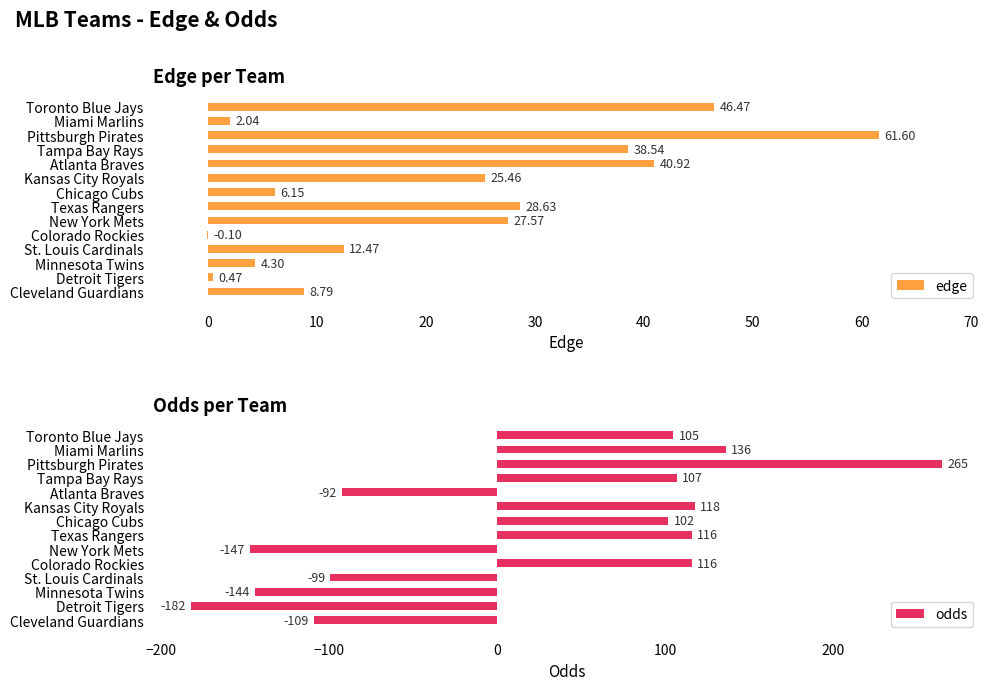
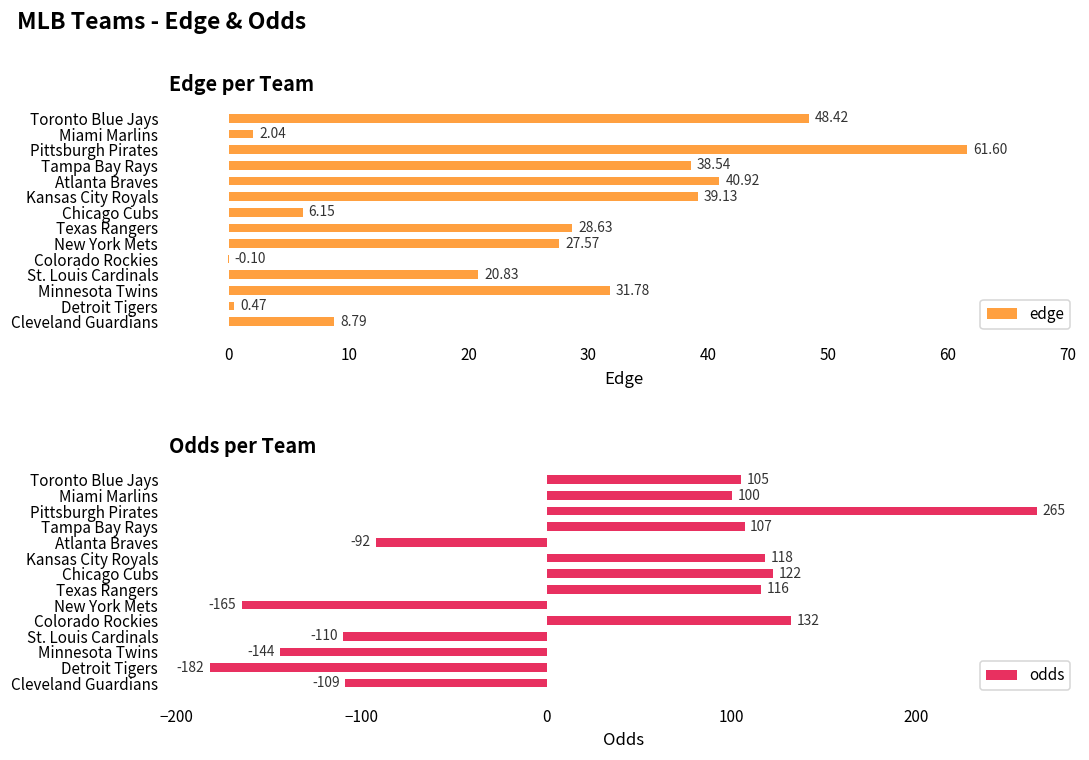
  {
    "Edge per Team": {
-     "Toronto Blue Jays": 46.47,
+     "Toronto Blue Jays": 48.42,
      "Miami Marlins": 2.04,
      "Pittsburgh Pirates": 61.60,
      "Tampa Bay Rays": 38.54,
      "Atlanta Braves": 40.92,
-     "Kansas City Royals": 25.46,
+     "Kansas City Royals": 39.13,
      "Chicago Cubs": 6.15,
      "Texas Rangers": 28.63,
      "New York Mets": 27.57,
      "Colorado Rockies": -0.10,
-     "St. Louis Cardinals": 12.47,
-     "Minnesota Twins": 4.30,
+     "St. Louis Cardinals": 20.83,
+     "Minnesota Twins": 31.78,
      "Detroit Tigers": 0.47,
      "Cleveland Guardians": 8.79
    },
    "Odds per Team": {
      "Toronto Blue Jays": 105,
-     "Miami Marlins": 136,
+     "Miami Marlins": 100,
      "Pittsburgh Pirates": 265,
      "Tampa Bay Rays": 107,
      "Atlanta Braves": -92,
      "Kansas City Royals": 118,
-     "Chicago Cubs": 102,
+     "Chicago Cubs": 122,
      "Texas Rangers": 116,
-     "New York Mets": -147,
-     "Colorado Rockies": 116,
-     "St. Louis Cardinals": -99,
+     "New York Mets": -165,
+     "Colorado Rockies": 132,
+     "St. Louis Cardinals": -110,
      "Minnesota Twins": -144,
      "Detroit Tigers": -182,
      "Cleveland Guardians": -109
    }
  }
